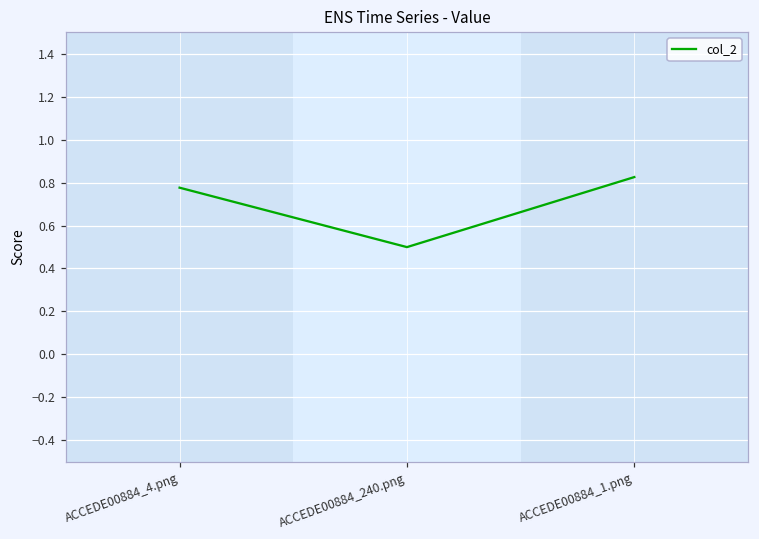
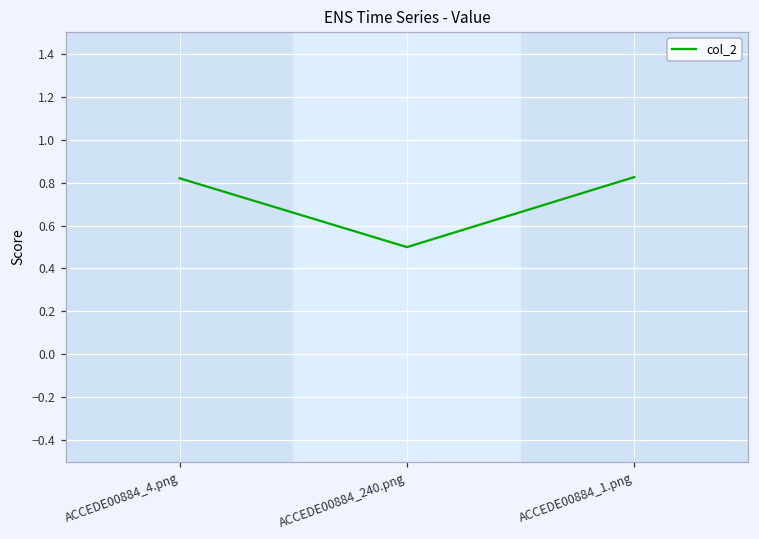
  {
-   "ACCEDE00884_4.png": 0.78,
+   "ACCEDE00884_4.png": 0.82,
    "ACCEDE00884_240.png": 0.50,
    "ACCEDE00884_1.png": 0.83
  }
